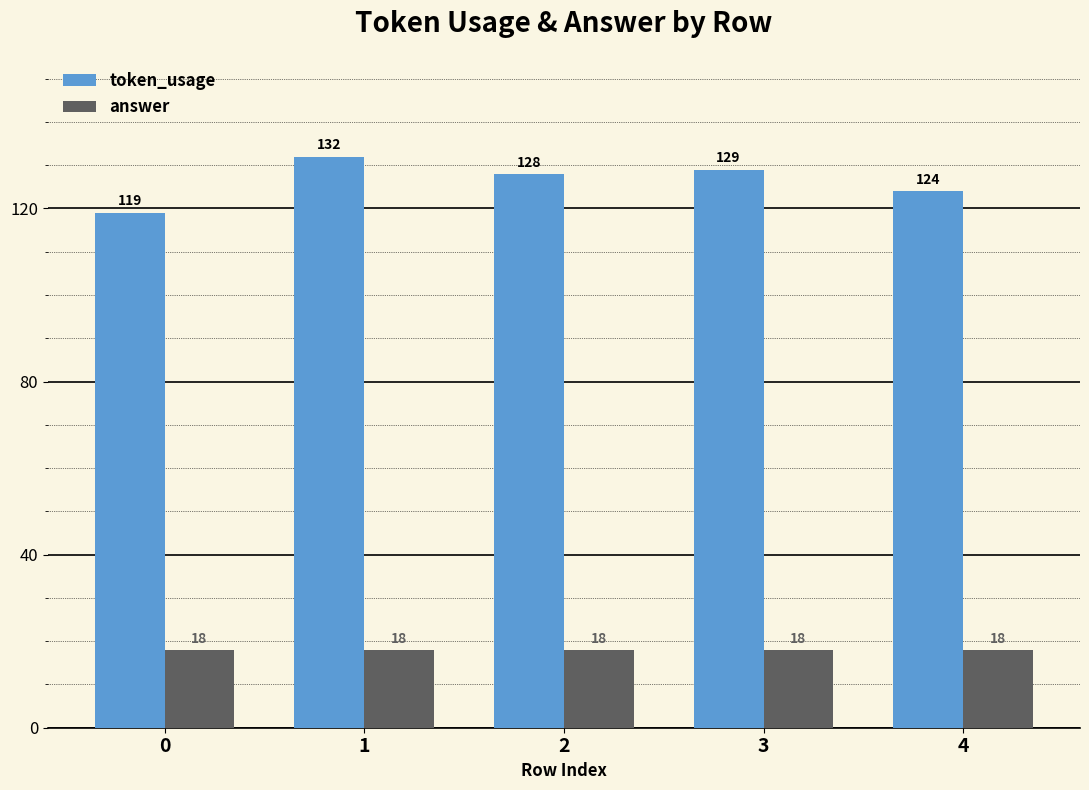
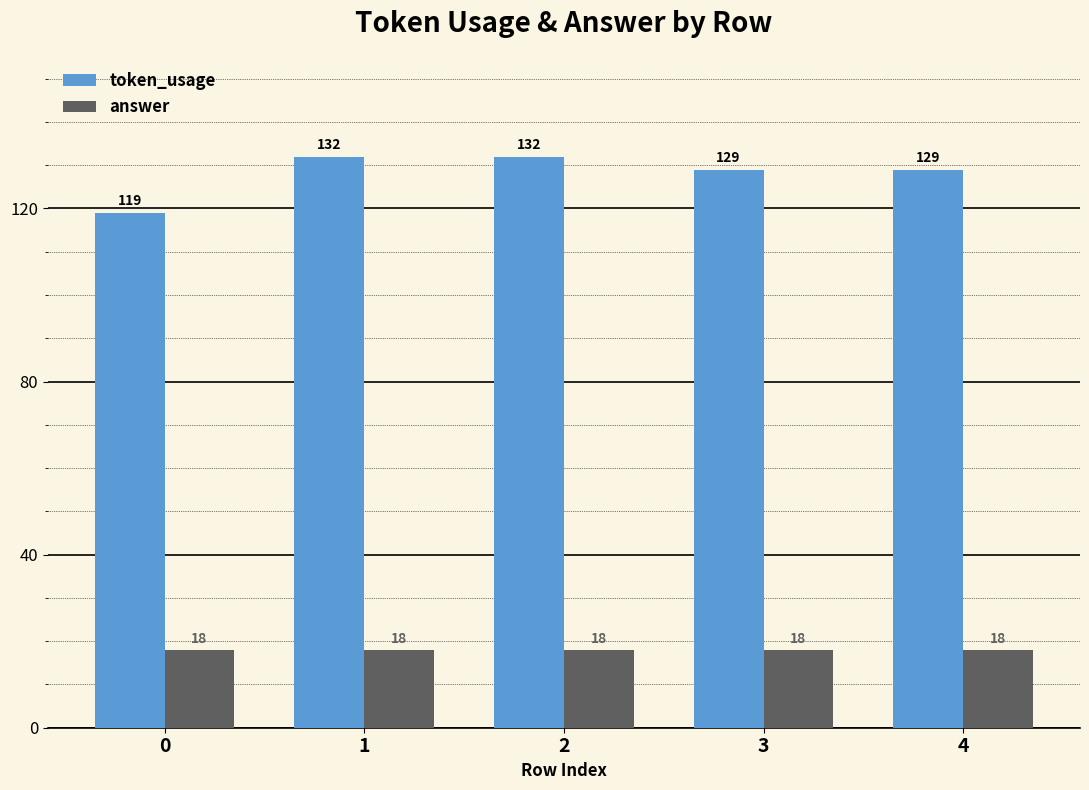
  {
    "token_usage": {
      "0": 119,
      "1": 132,
-     "2": 128,
+     "2": 132,
      "3": 129,
-     "4": 124
+     "4": 129
    },
    "answer": {
      "0": 18,
      "1": 18,
      "2": 18,
      "3": 18,
      "4": 18
    }
  }
